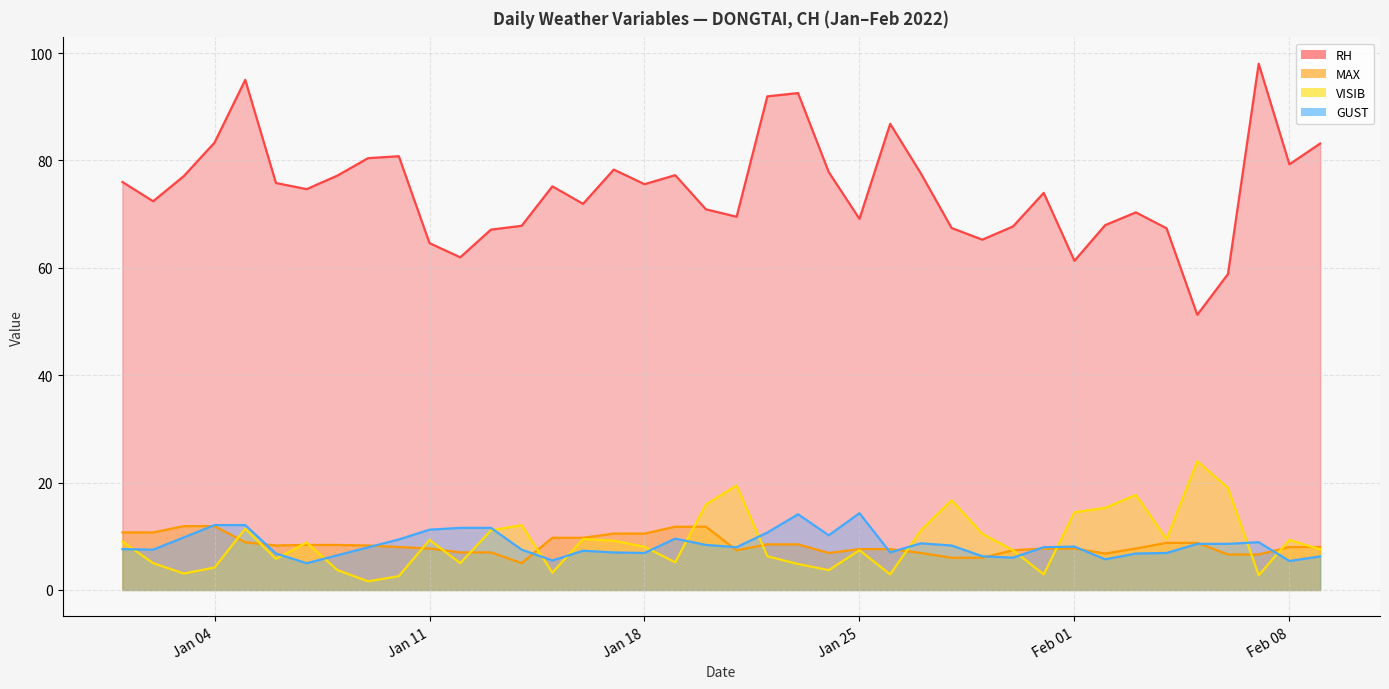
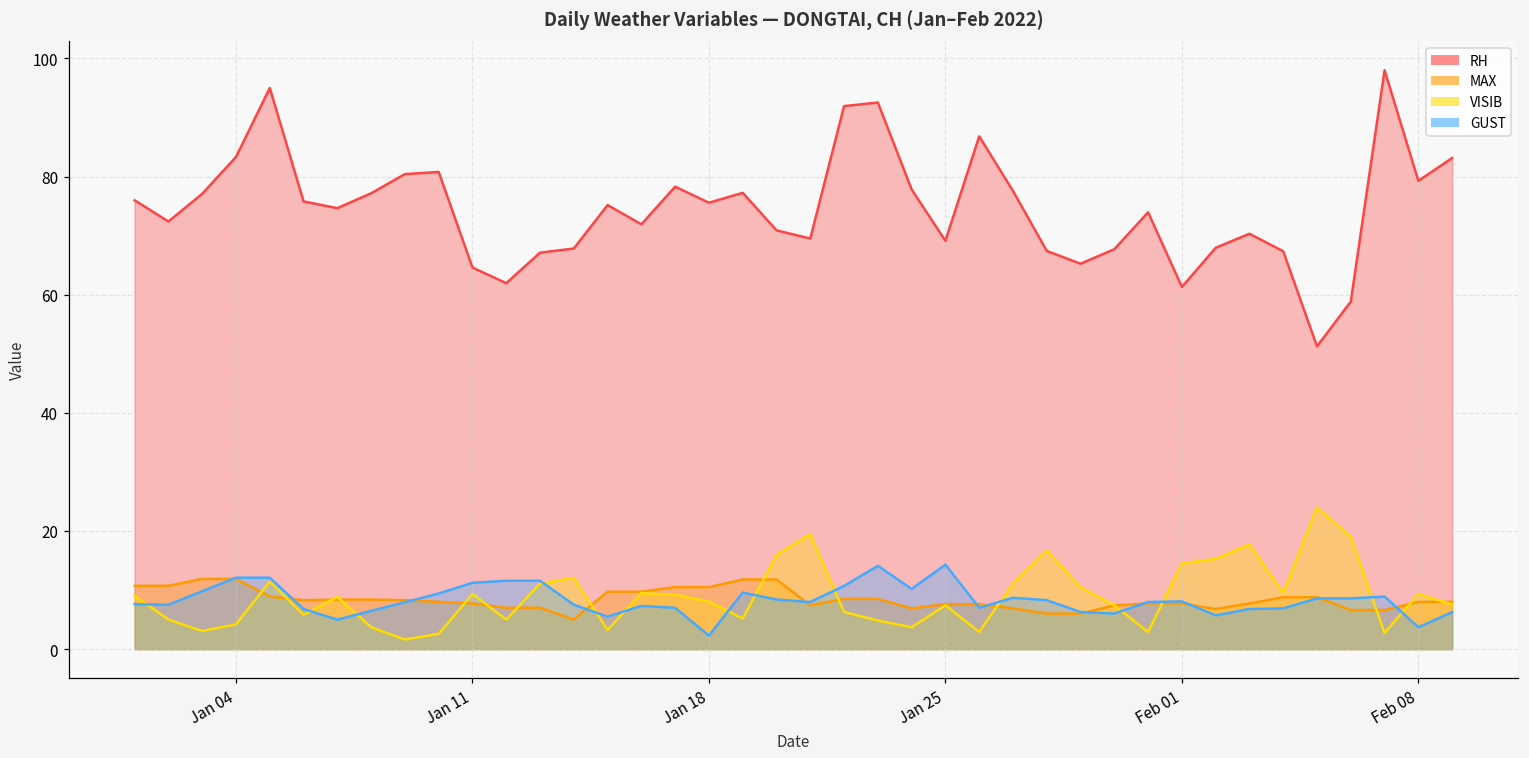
  {
    "GUST": {
      "Jan 11": 11,
-     "Jan 18": 7,
+     "Jan 18": 2,
      "Jan 25": 14,
-     "Feb 08": 5
+     "Feb 08": 4
    }
  }
